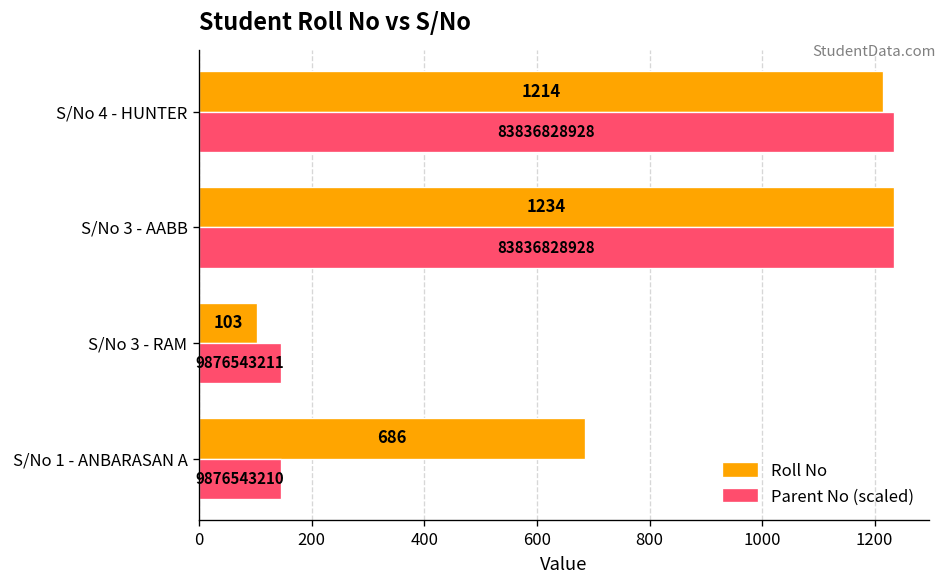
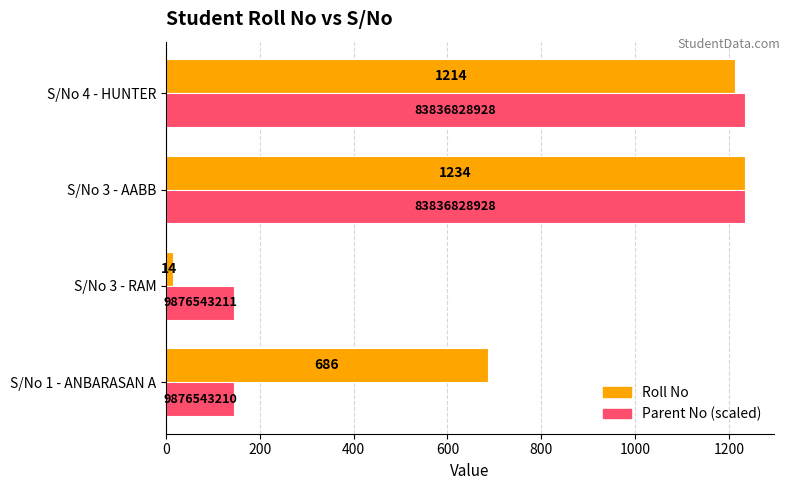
  {
    "Roll No": {
      "S/No 4 - HUNTER": 1214,
      "S/No 3 - AABB": 1234,
-     "S/No 3 - RAM": 103,
+     "S/No 3 - RAM": 14,
      "S/No 1 - ANBARASAN A": 686
    }
  }
